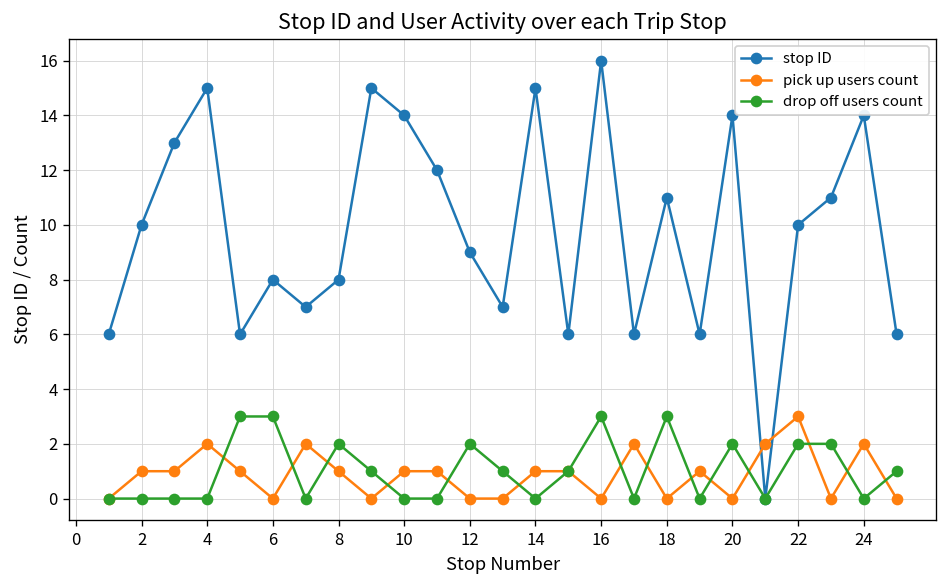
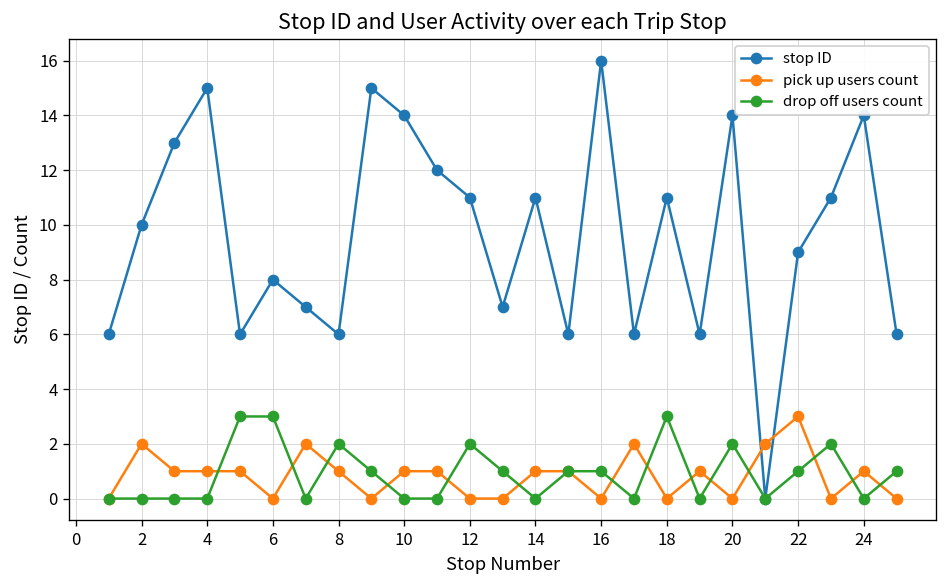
  {
    "stop ID": {
      "2": 10,
      "4": 15,
      "6": 8,
-     "8": 8,
+     "8": 6,
      "10": 14,
-     "12": 9,
-     "14": 15,
+     "12": 11,
+     "14": 11,
      "16": 16,
      "18": 11,
      "20": 14,
-     "22": 10
+     "22": 9
    },
    "pick up users count": {
-     "2": 1,
-     "4": 2,
+     "2": 2,
+     "4": 1,
      "6": 0,
      "8": 1,
      "10": 1,
      "12": 0,
      "14": 1,
      "16": 0,
      "18": 0,
      "20": 0,
      "22": 3,
-     "24": 2
+     "24": 1
    },
    "drop off users count": {
      "2": 0,
      "4": 0,
      "6": 3,
      "8": 2,
      "10": 0,
      "12": 2,
      "14": 0,
-     "16": 3,
+     "16": 1,
      "18": 3,
      "20": 2,
-     "22": 2,
+     "22": 1,
      "24": 0
    }
  }
